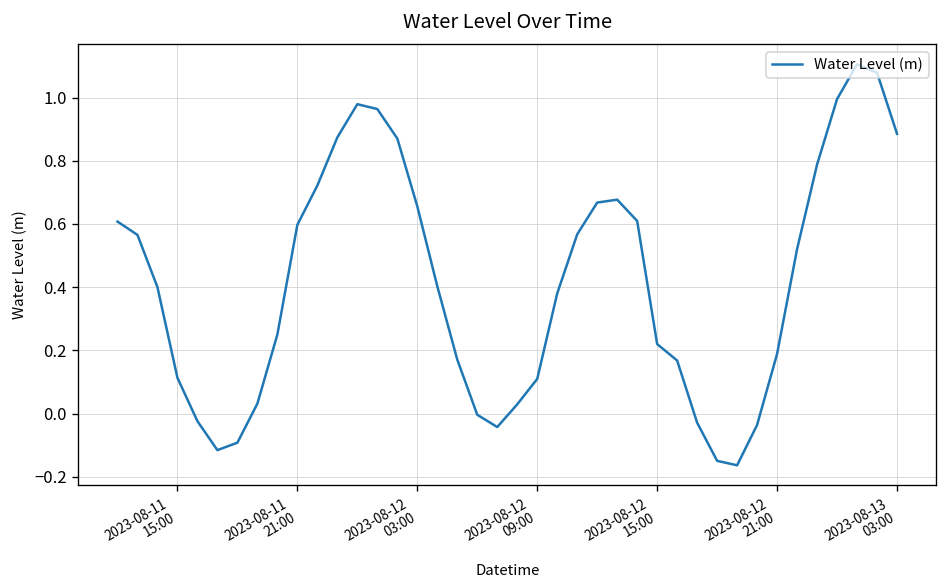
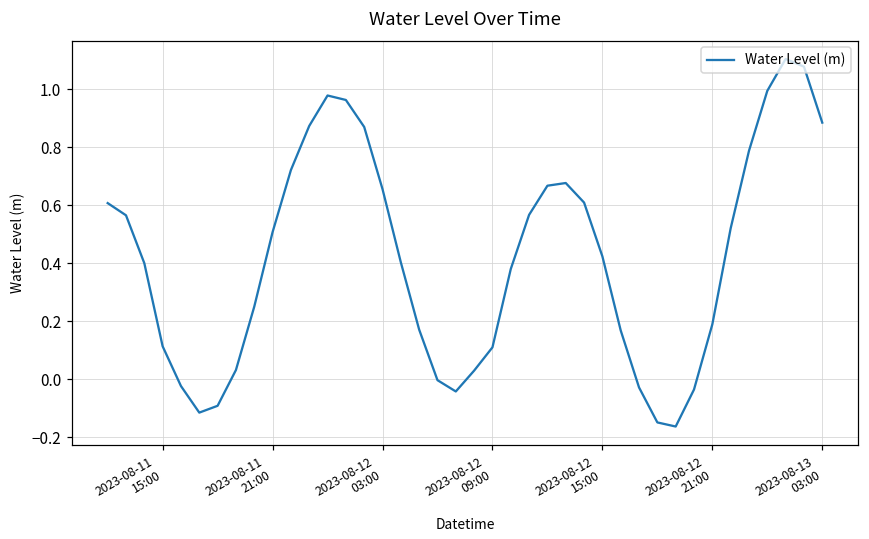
  {
    "2023-08-11 15:00": 0.11,
-   "2023-08-11 21:00": 0.60,
+   "2023-08-11 21:00": 0.51,
    "2023-08-12 03:00": 0.66,
    "2023-08-12 09:00": 0.11,
-   "2023-08-12 15:00": 0.22,
+   "2023-08-12 15:00": 0.42,
    "2023-08-12 21:00": 0.19,
    "2023-08-13 03:00": 0.89
  }
